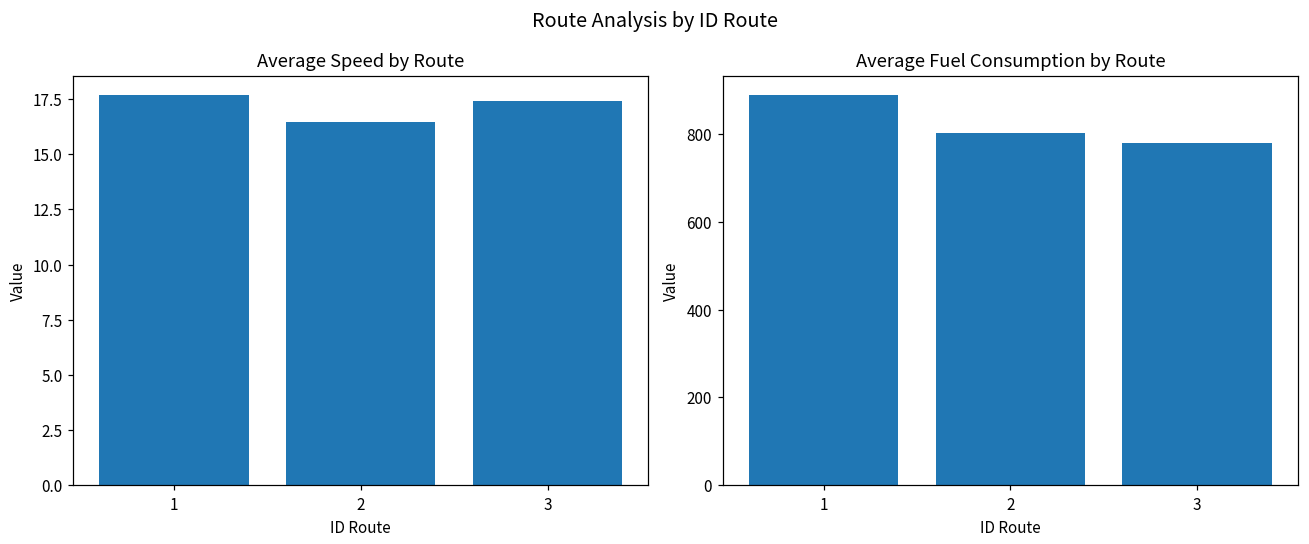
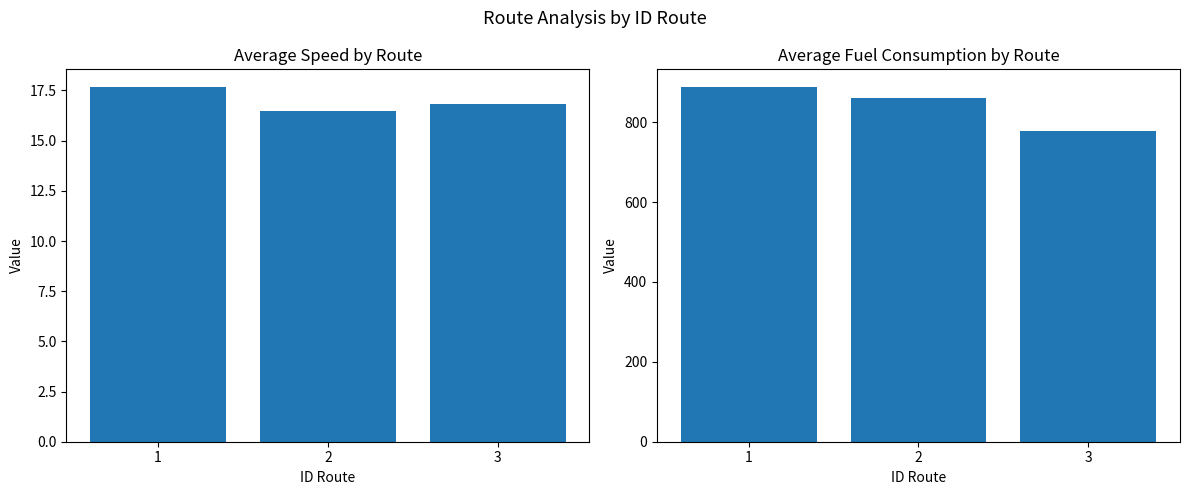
  {
    "Average Speed by Route": {
      "1": 17.7,
      "2": 16.5,
-     "3": 17.4
+     "3": 16.8
    },
    "Average Fuel Consumption by Route": {
      "1": 890,
-     "2": 800,
+     "2": 860,
      "3": 780
    }
  }
